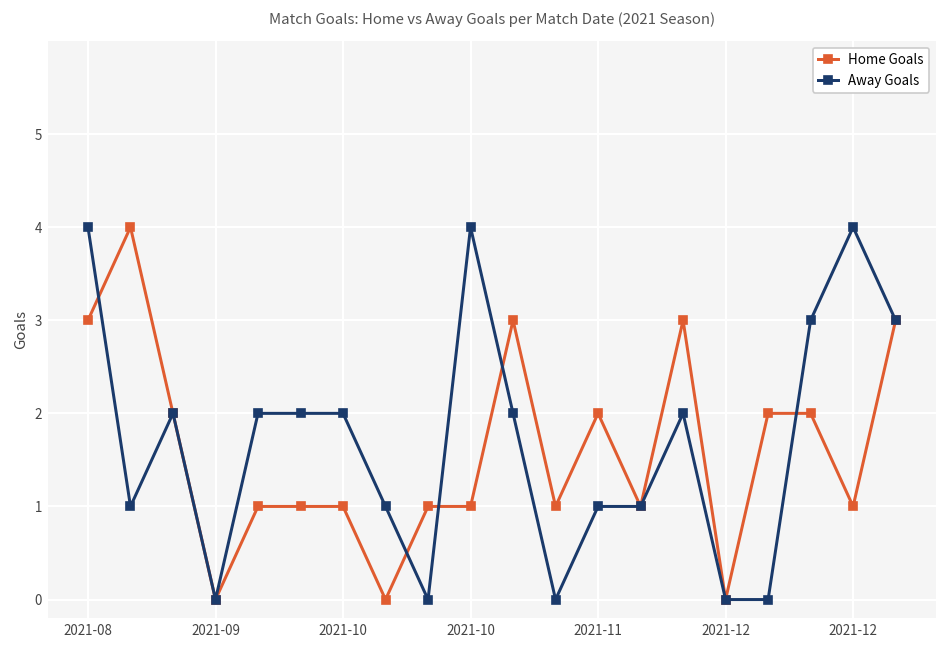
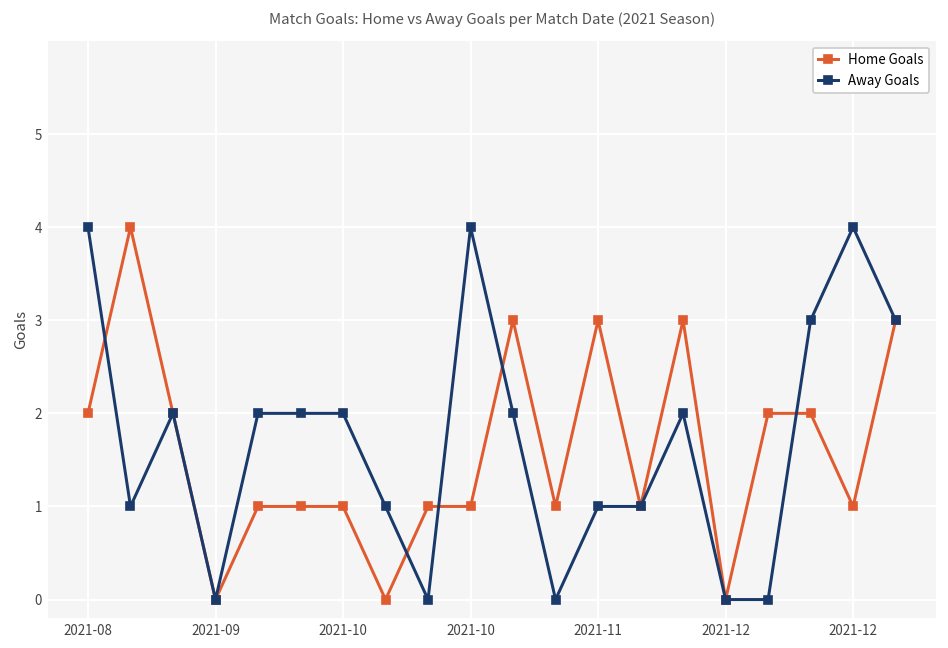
  {
    "Home Goals": {
-     "2021-08": 3,
-     "2021-11": 2
+     "2021-08": 2,
+     "2021-11": 3
    },
    "Away Goals": {
      "2021-08": 4,
      "2021-11": 1
    }
  }
